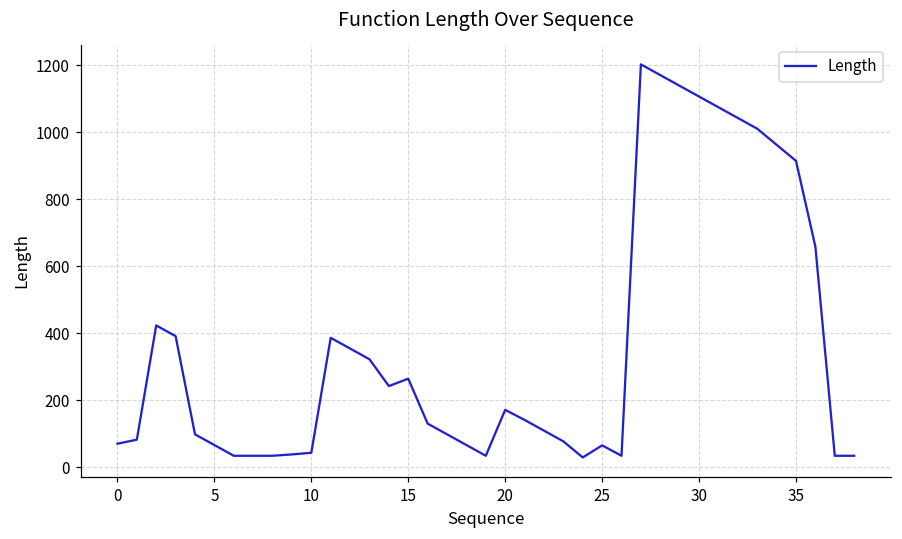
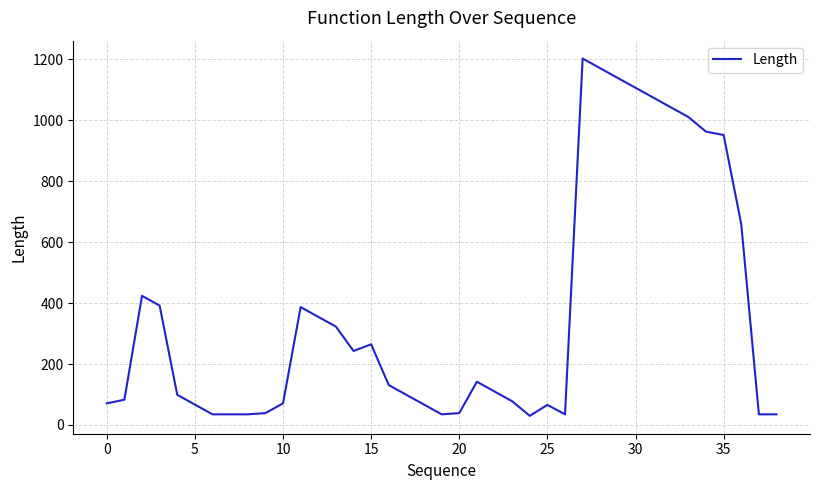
  {
    "0": 70,
    "5": 70,
-   "10": 40,
+   "10": 70,
    "15": 270,
-   "20": 170,
+   "20": 40,
    "25": 70,
    "30": 1110,
-   "35": 920
+   "35": 950
  }
